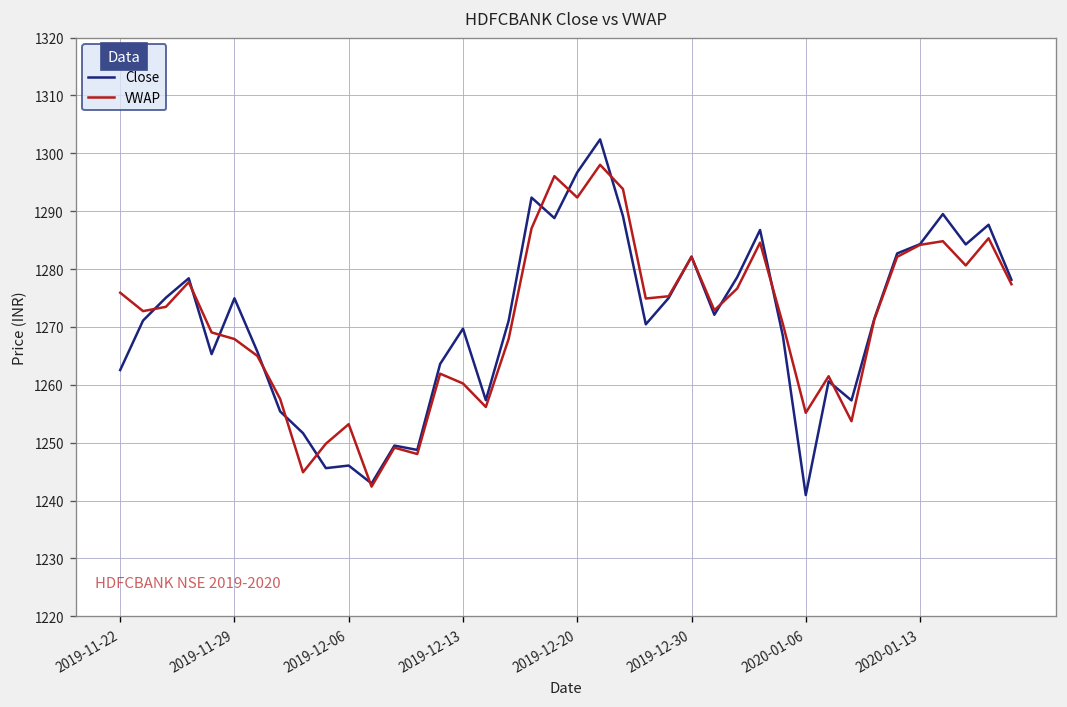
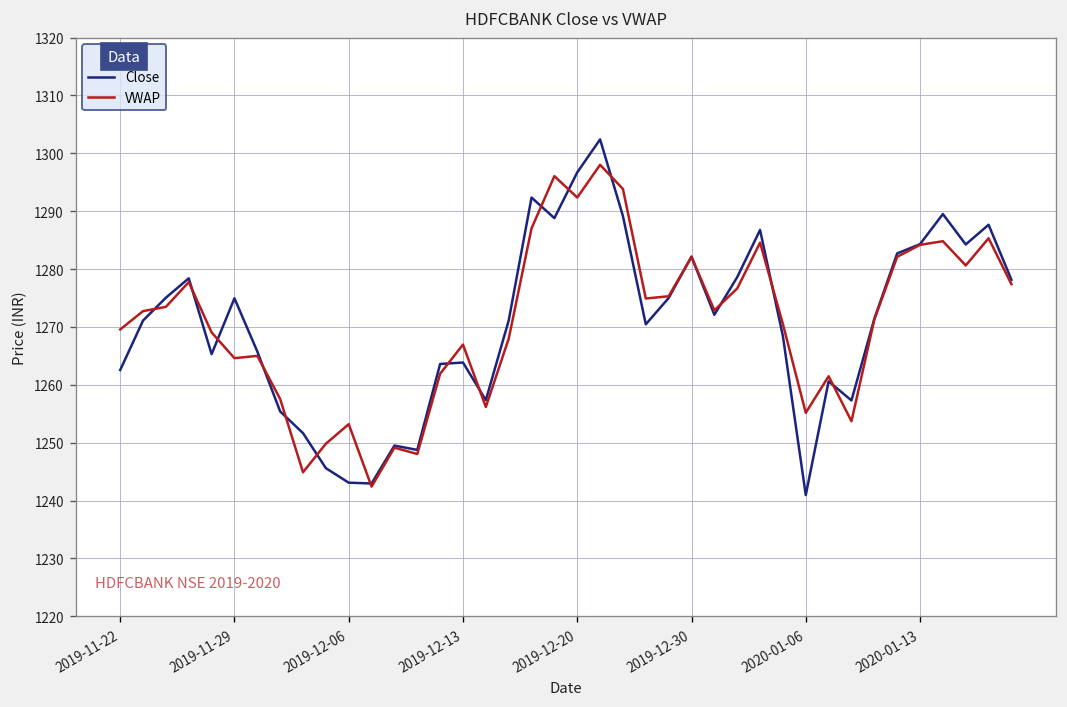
  {
    "Close": {
      "2019-11-22": 1263,
      "2019-11-29": 1275,
-     "2019-12-06": 1246,
-     "2019-12-13": 1270,
+     "2019-12-06": 1243,
+     "2019-12-13": 1264,
      "2019-12-20": 1297,
      "2020-01-06": 1241
    },
    "VWAP": {
-     "2019-11-22": 1276,
-     "2019-11-29": 1268,
+     "2019-11-22": 1270,
+     "2019-11-29": 1265,
      "2019-12-06": 1253,
-     "2019-12-13": 1260,
+     "2019-12-13": 1267,
      "2019-12-20": 1292,
      "2020-01-06": 1255
    }
  }
